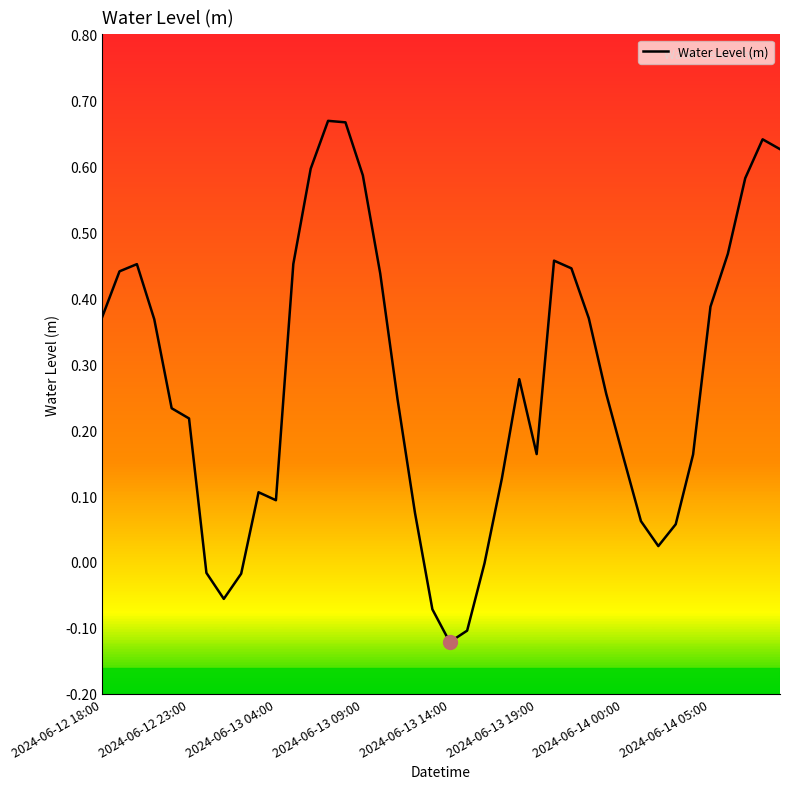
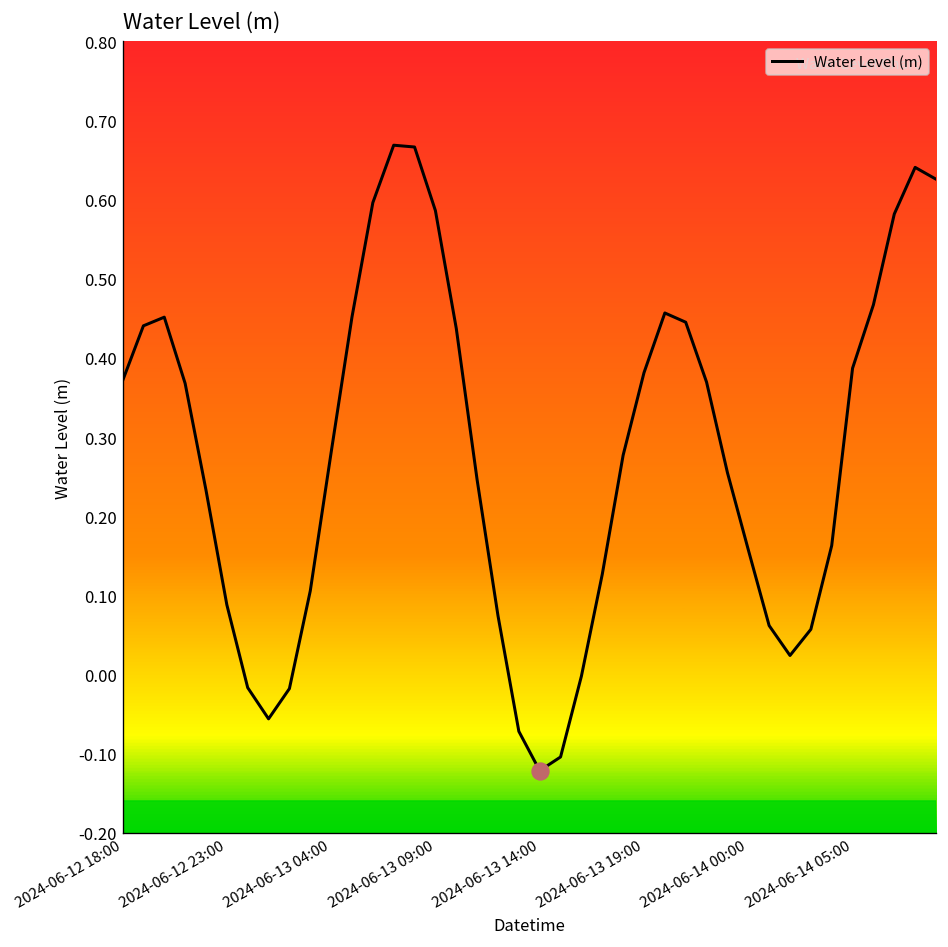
  {
    "Water Level (m)": {
      "2024-06-12 18:00": 0.37,
-     "2024-06-12 23:00": 0.22,
-     "2024-06-13 04:00": 0.09,
+     "2024-06-12 23:00": 0.09,
+     "2024-06-13 04:00": 0.28,
      "2024-06-13 09:00": 0.59,
-     "2024-06-13 19:00": 0.16,
+     "2024-06-13 19:00": 0.38,
      "2024-06-14 00:00": 0.16,
      "2024-06-14 05:00": 0.39
    }
  }
